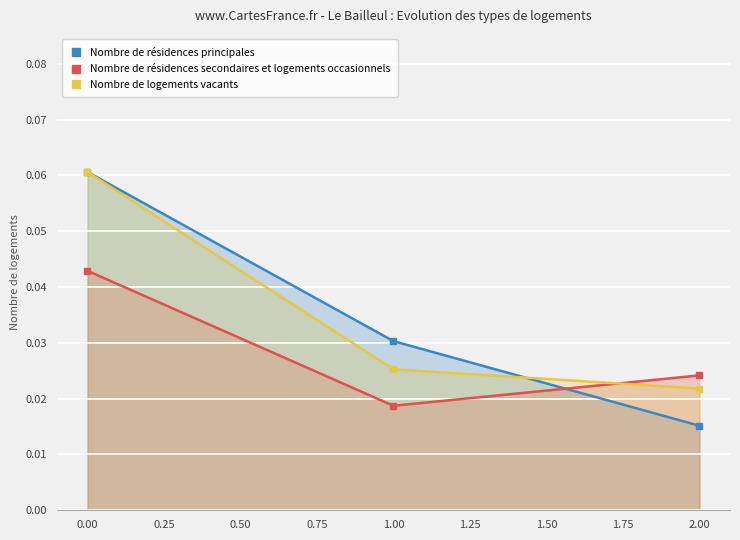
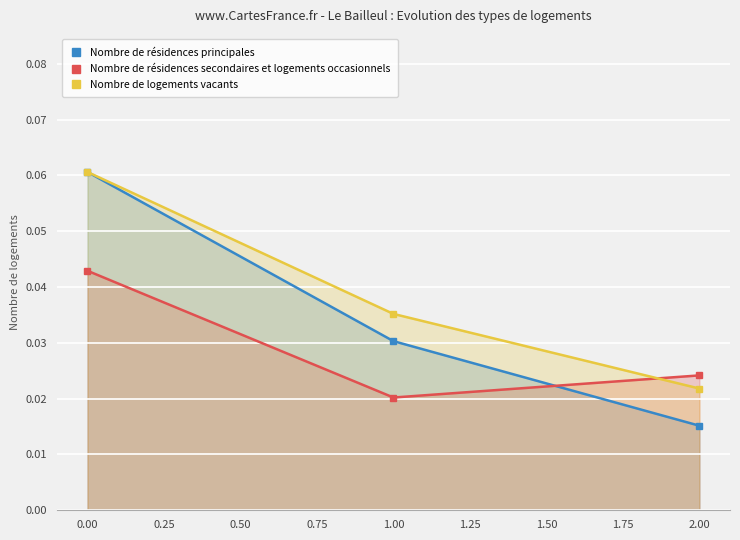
  {
    "Nombre de résidences principales": {
      "1.00": 0.030,
      "2.00": 0.015
    },
    "Nombre de résidences secondaires et logements occasionnels": {
      "0.00": 0.043,
-     "1.00": 0.019,
+     "1.00": 0.020,
      "2.00": 0.024
    },
    "Nombre de logements vacants": {
-     "1.00": 0.025,
+     "1.00": 0.035,
      "2.00": 0.022
    }
  }
